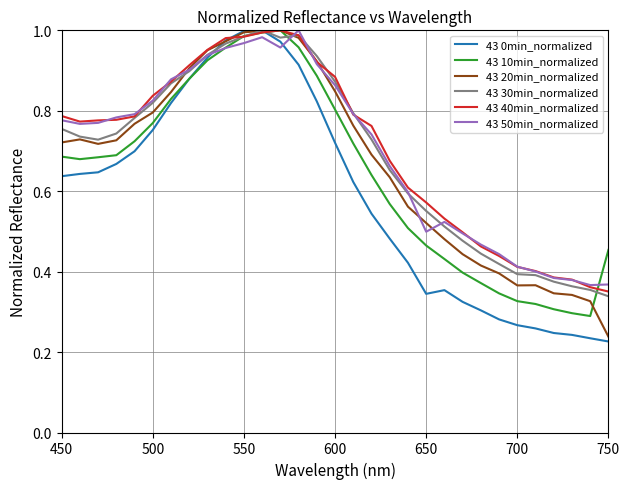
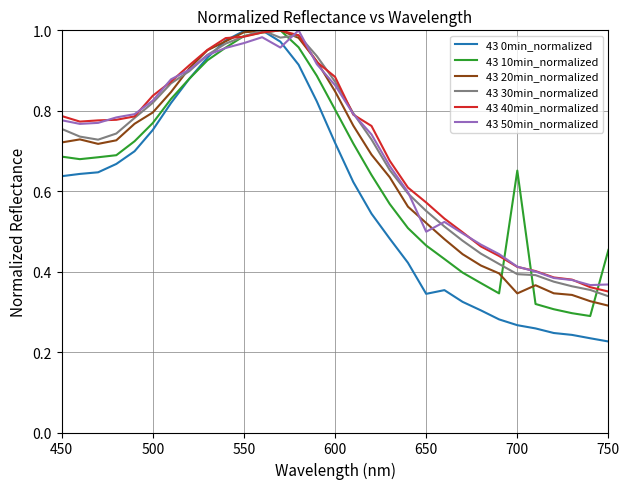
  {
    "43 0min_normalized": {
      "450": 0.64,
      "500": 0.75,
      "600": 0.72,
      "650": 0.34,
      "700": 0.27,
      "750": 0.23
    },
    "43 10min_normalized": {
      "450": 0.69,
      "500": 0.77,
      "600": 0.80,
      "650": 0.46,
-     "700": 0.33,
+     "700": 0.65,
      "750": 0.45
    },
    "43 20min_normalized": {
      "450": 0.72,
      "500": 0.80,
      "600": 0.85,
      "650": 0.52,
-     "700": 0.37,
-     "750": 0.24
+     "700": 0.35,
+     "750": 0.32
    },
    "43 30min_normalized": {
      "450": 0.75,
      "600": 0.87,
      "650": 0.55,
      "700": 0.39,
      "750": 0.34
    },
    "43 40min_normalized": {
      "450": 0.79,
      "500": 0.84,
      "600": 0.88,
      "650": 0.57,
      "750": 0.35
    },
    "43 50min_normalized": {
      "450": 0.78,
      "550": 0.97,
      "600": 0.86,
      "650": 0.50,
      "750": 0.37
    }
  }
